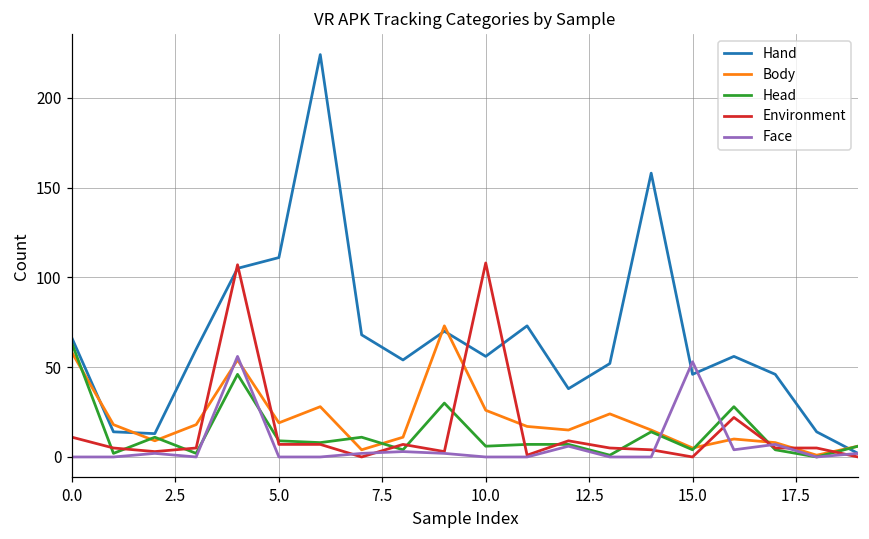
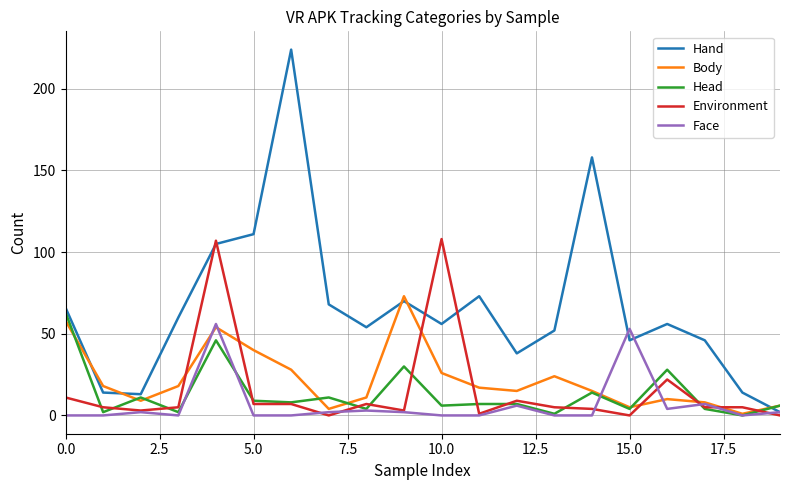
  {
    "Hand": {
      "0.0": 66,
      "5.0": 111,
      "10.0": 56,
      "15.0": 46
    },
    "Body": {
      "0.0": 58,
-     "5.0": 19,
+     "5.0": 40,
      "10.0": 26
    },
    "Head": {
      "0.0": 63,
      "5.0": 9,
      "10.0": 6
    },
    "Environment": {
      "0.0": 11,
      "5.0": 7,
      "10.0": 108,
      "15.0": 0
    },
    "Face": {
      "0.0": 0,
      "5.0": 0,
      "10.0": 0,
      "15.0": 53
    }
  }
